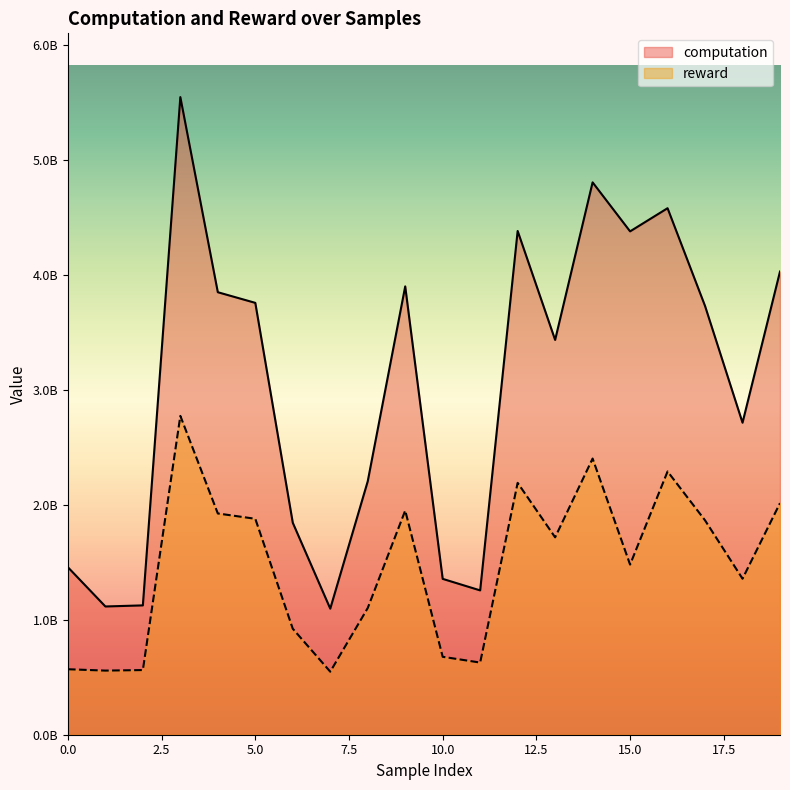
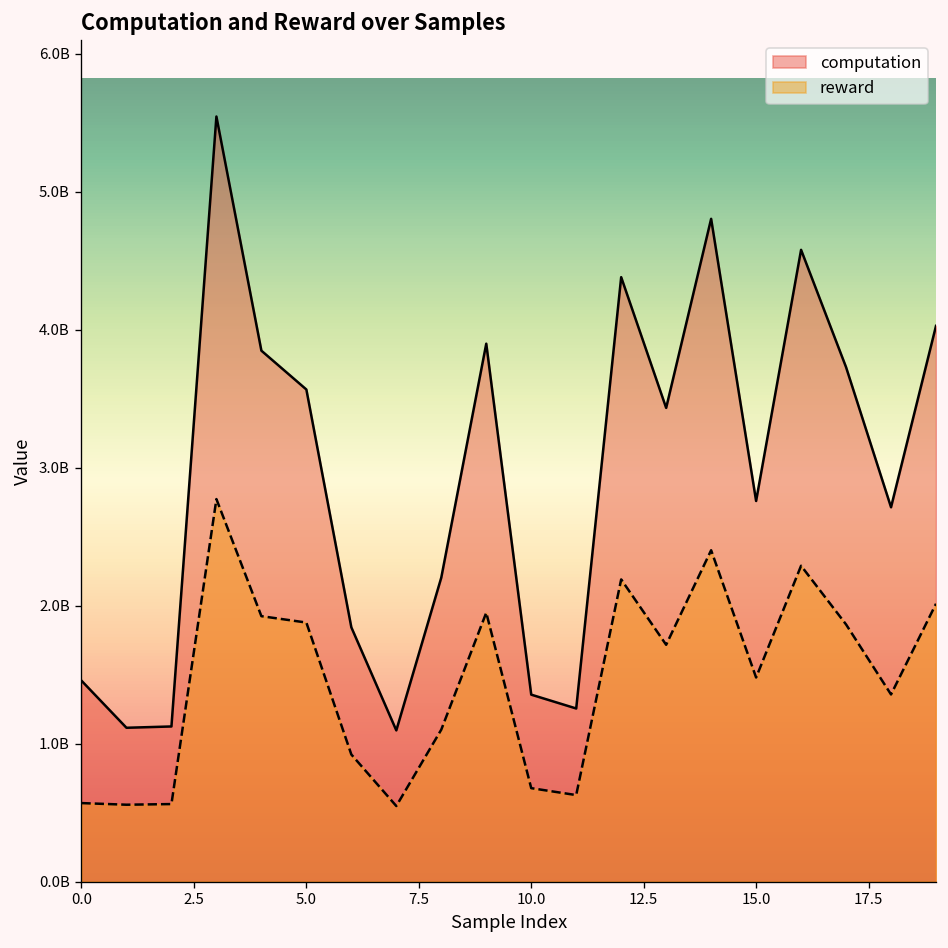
  {
    "computation": {
      "0.0": 1460000000,
-     "5.0": 3760000000,
+     "5.0": 3570000000,
      "10.0": 1360000000,
-     "15.0": 4380000000
+     "15.0": 2760000000
    },
    "reward": {
      "0.0": 570000000,
      "5.0": 1880000000,
      "10.0": 680000000,
      "15.0": 1480000000
    }
  }
